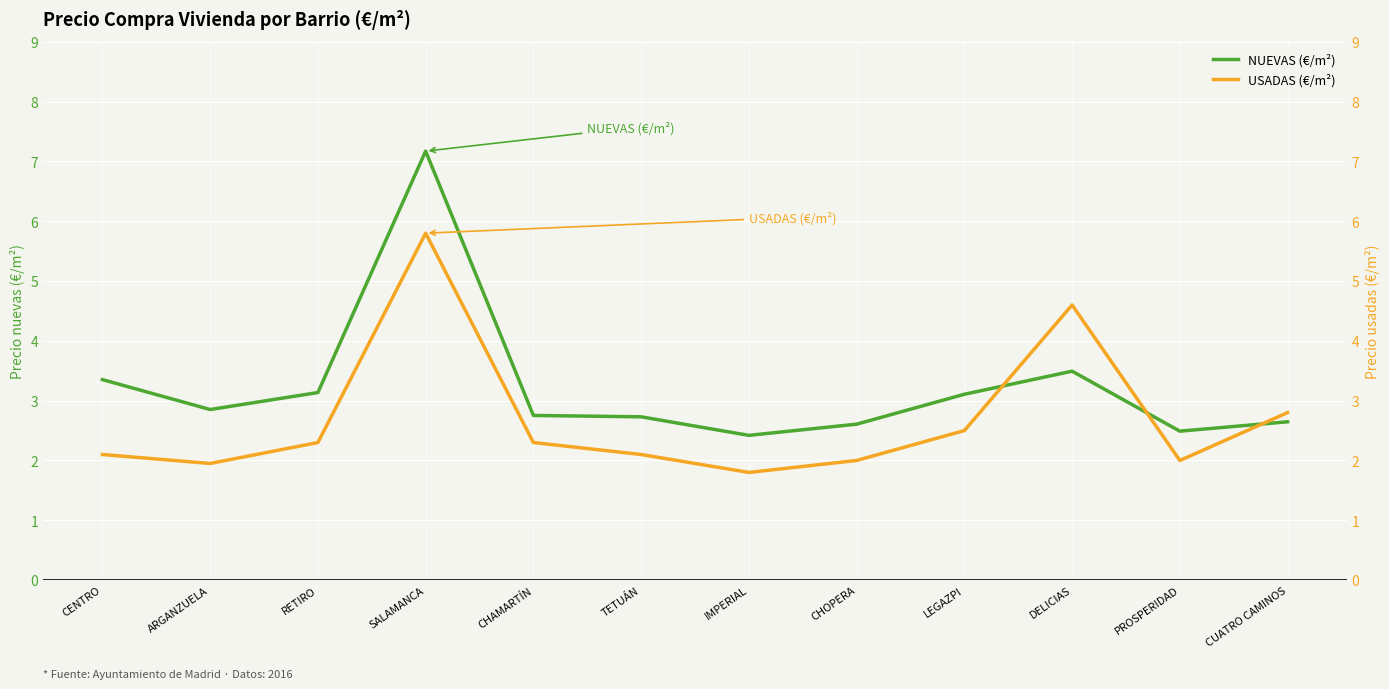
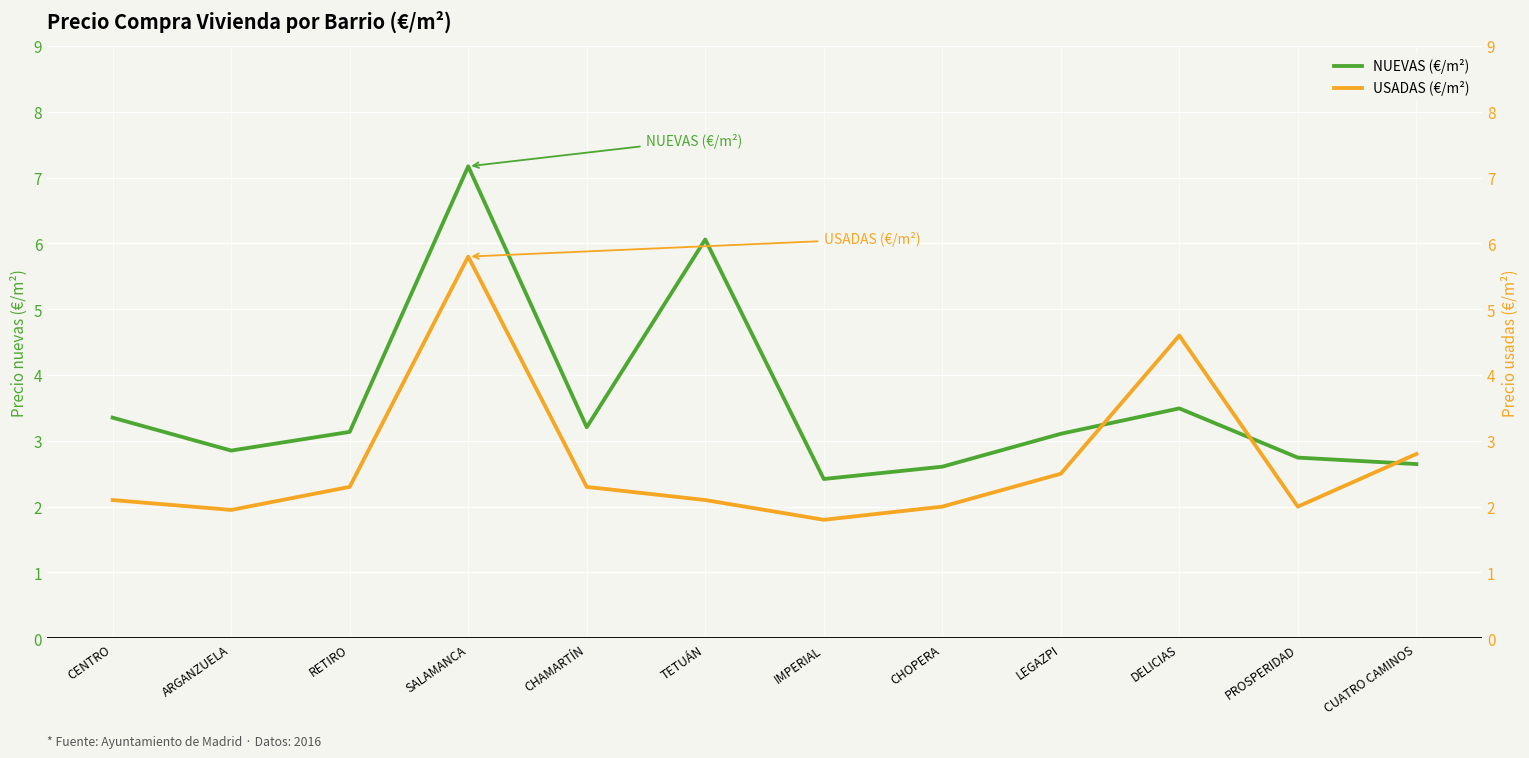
  {
    "NUEVAS (€/m²)": {
      "CENTRO": 3.4,
      "ARGANZUELA": 2.9,
      "RETIRO": 3.1,
      "SALAMANCA": 7.2,
-     "CHAMARTÍN": 2.8,
-     "TETUÁN": 2.7,
+     "CHAMARTÍN": 3.2,
+     "TETUÁN": 6.1,
      "IMPERIAL": 2.4,
      "CHOPERA": 2.6,
      "LEGAZPI": 3.1,
      "DELICIAS": 3.5,
-     "PROSPERIDAD": 2.5,
+     "PROSPERIDAD": 2.7,
      "CUATRO CAMINOS": 2.6
    },
    "USADAS (€/m²)": {
      "CENTRO": 2.1,
      "ARGANZUELA": 2.0,
      "RETIRO": 2.3,
      "SALAMANCA": 5.8,
      "CHAMARTÍN": 2.3,
      "TETUÁN": 2.1,
      "IMPERIAL": 1.8,
      "CHOPERA": 2.0,
      "LEGAZPI": 2.5,
      "DELICIAS": 4.6,
      "PROSPERIDAD": 2.0,
      "CUATRO CAMINOS": 2.8
    }
  }
